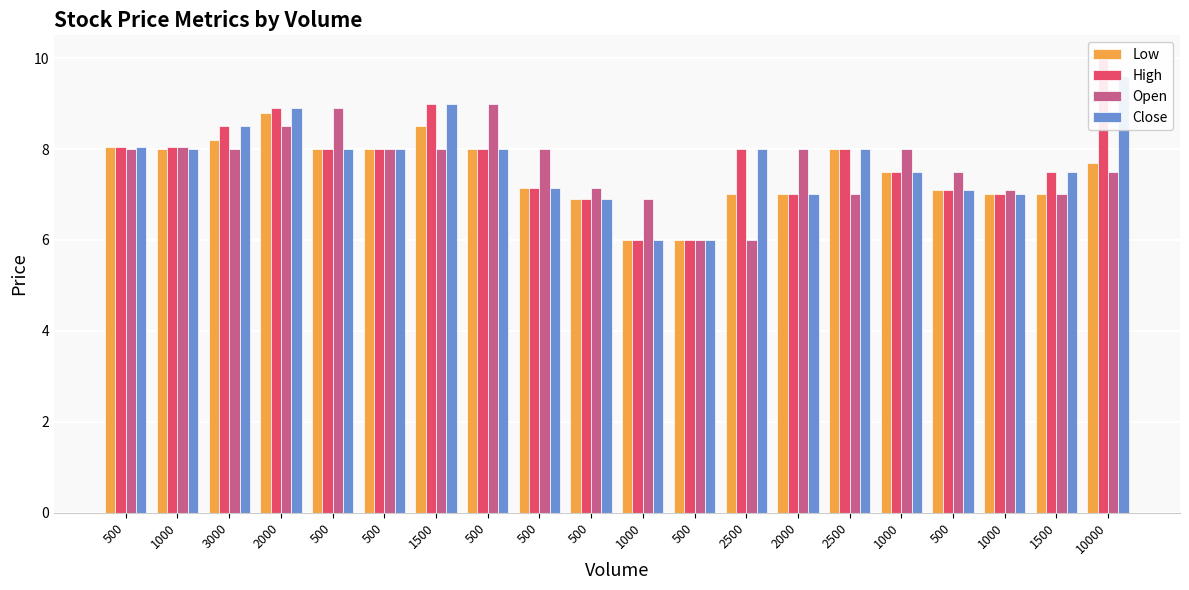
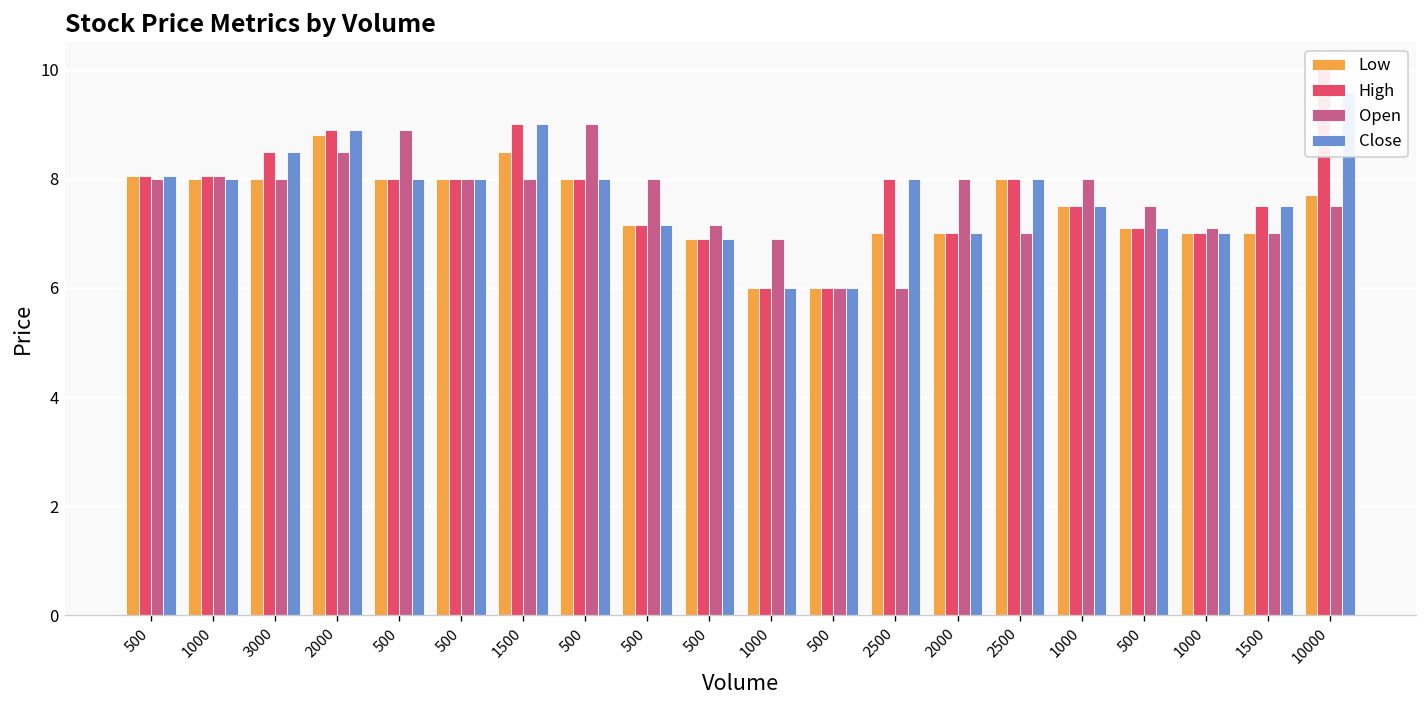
  {
    "Low": {
-     "3000": 8.2,
+     "3000": 8.0,
      "10000": 7.7
    },
    "Close": {
      "3000": 8.5
    }
  }
